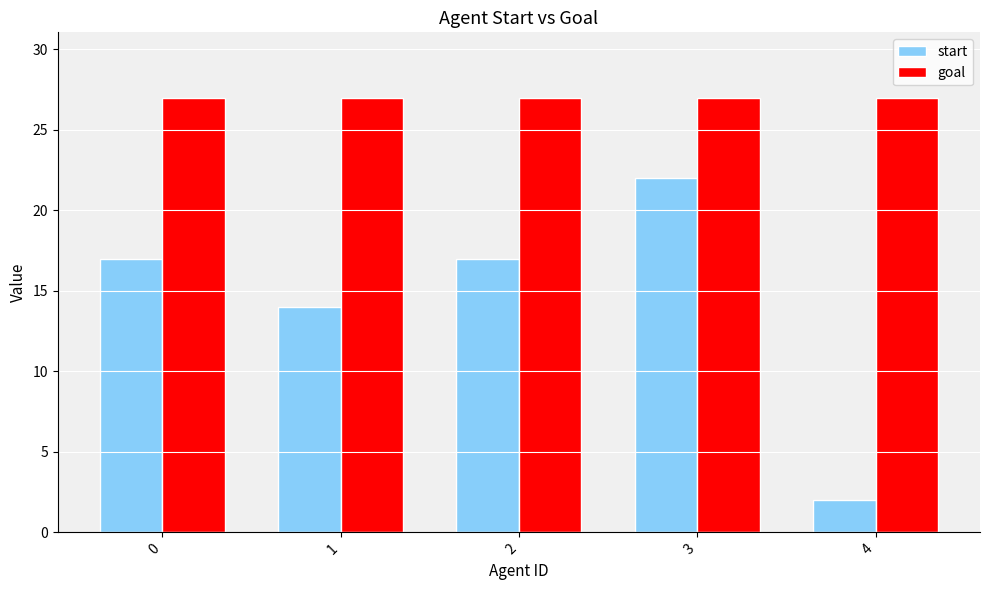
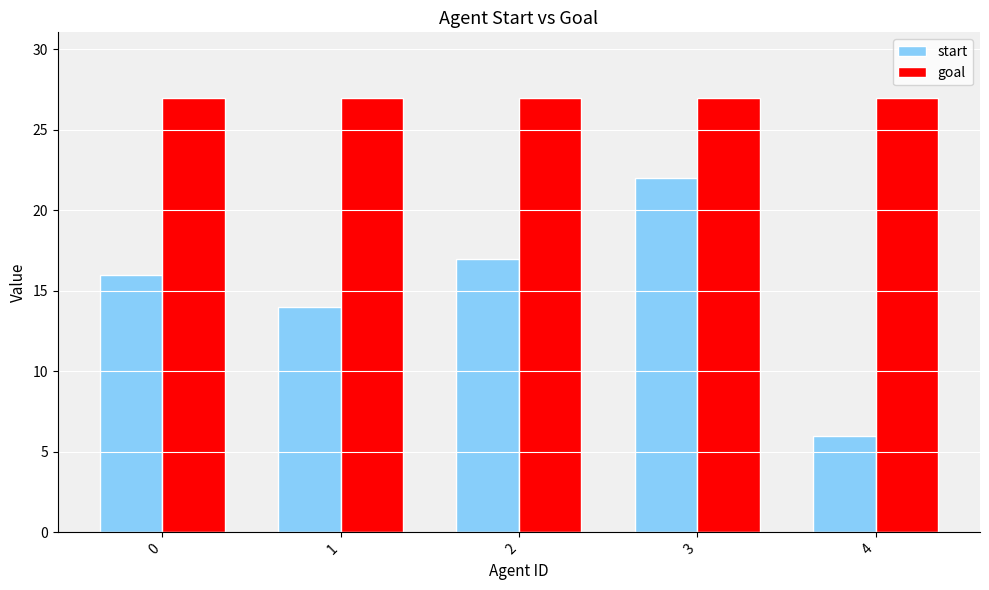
  {
    "start": {
-     "0": 17,
+     "0": 16,
      "1": 14,
      "2": 17,
      "3": 22,
-     "4": 2
+     "4": 6
    },
    "goal": {
      "0": 27,
      "1": 27,
      "2": 27,
      "3": 27,
      "4": 27
    }
  }
